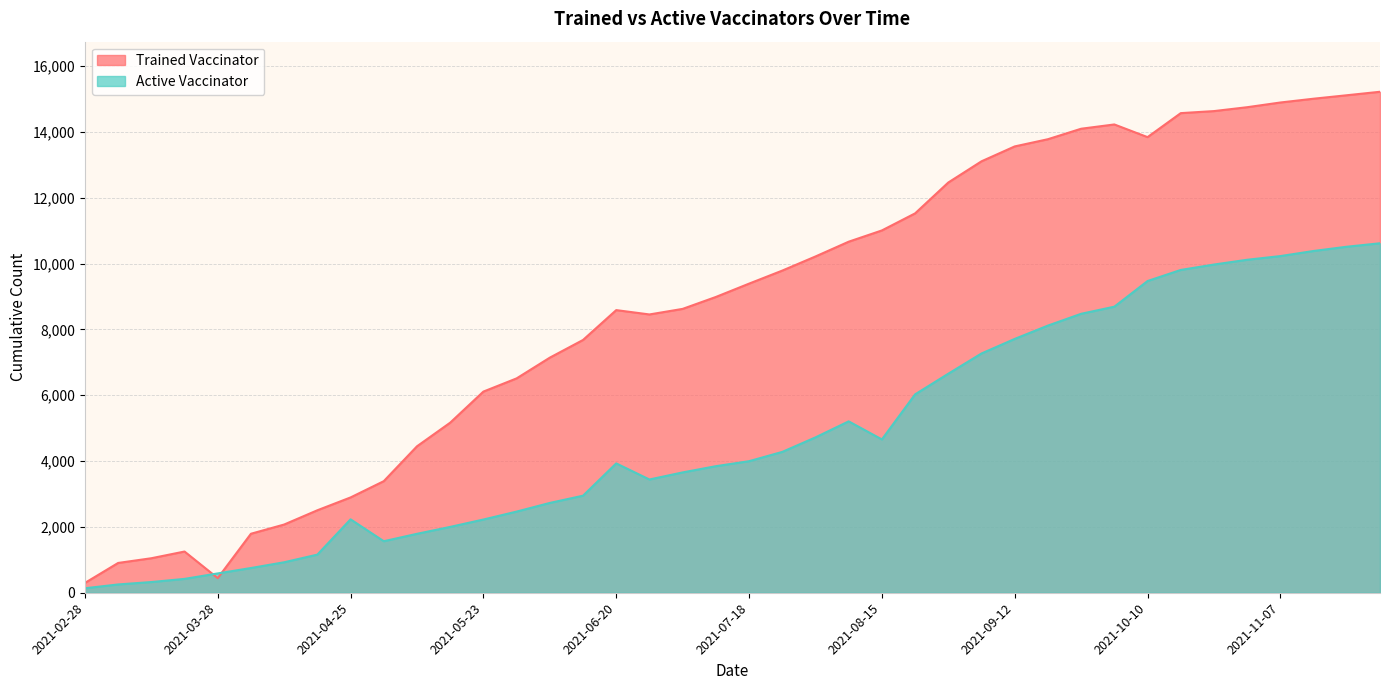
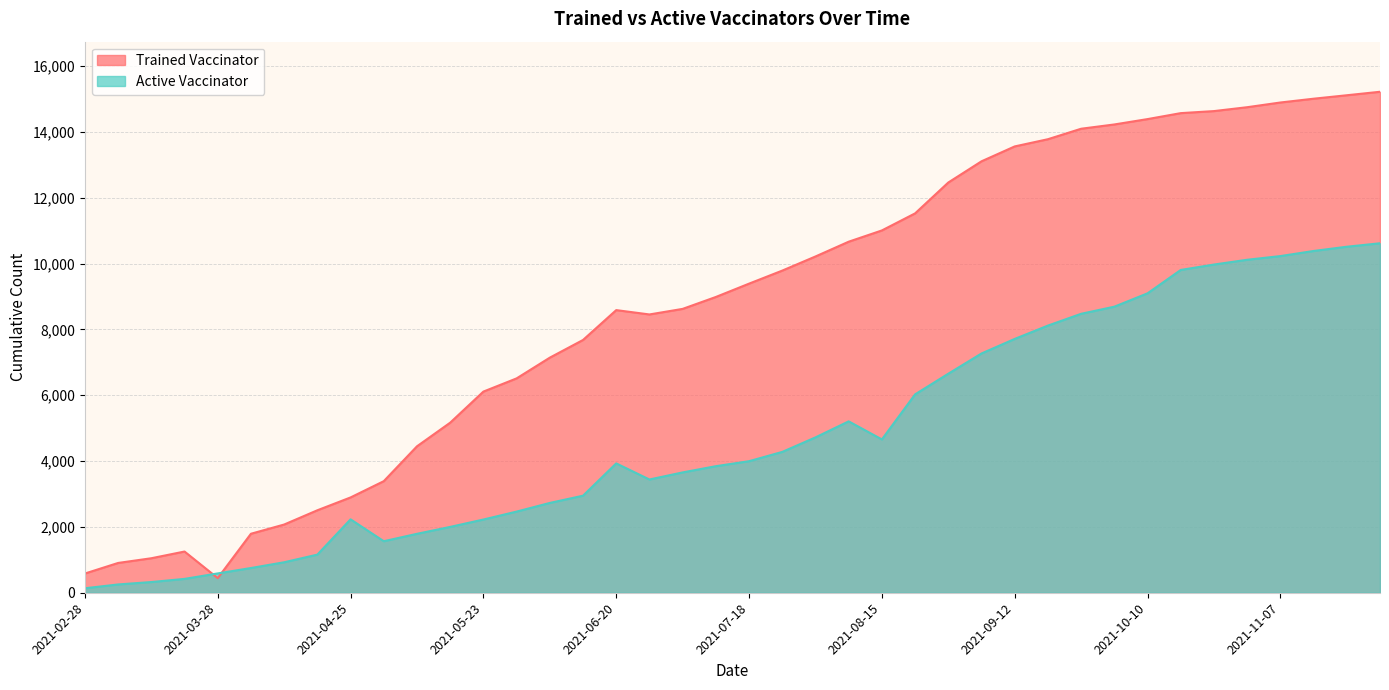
  {
    "Trained Vaccinator": {
-     "2021-02-28": "300",
+     "2021-02-28": "600",
      "2021-03-28": "400",
      "2021-04-25": "2,900",
      "2021-05-23": "6,100",
      "2021-06-20": "8,600",
      "2021-07-18": "9,400",
      "2021-08-15": "11,000",
      "2021-09-12": "13,600",
-     "2021-10-10": "13,800",
+     "2021-10-10": "14,400",
      "2021-11-07": "14,900"
    },
    "Active Vaccinator": {
      "2021-02-28": "100",
      "2021-03-28": "600",
      "2021-04-25": "2,200",
      "2021-05-23": "2,200",
      "2021-06-20": "3,900",
      "2021-07-18": "4,000",
      "2021-08-15": "4,700",
      "2021-09-12": "7,700",
-     "2021-10-10": "9,500",
+     "2021-10-10": "9,100",
      "2021-11-07": "10,200"
    }
  }
